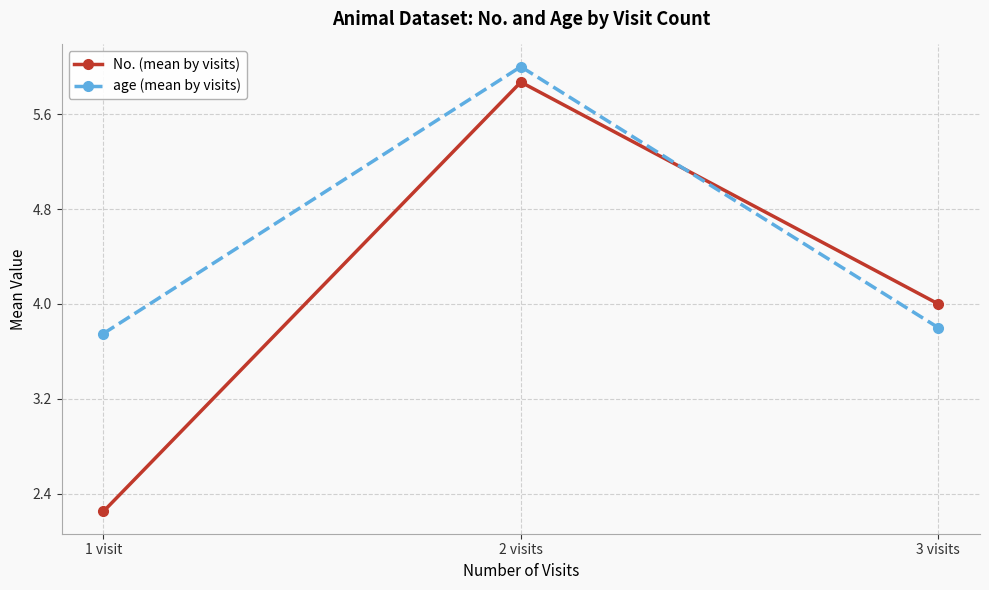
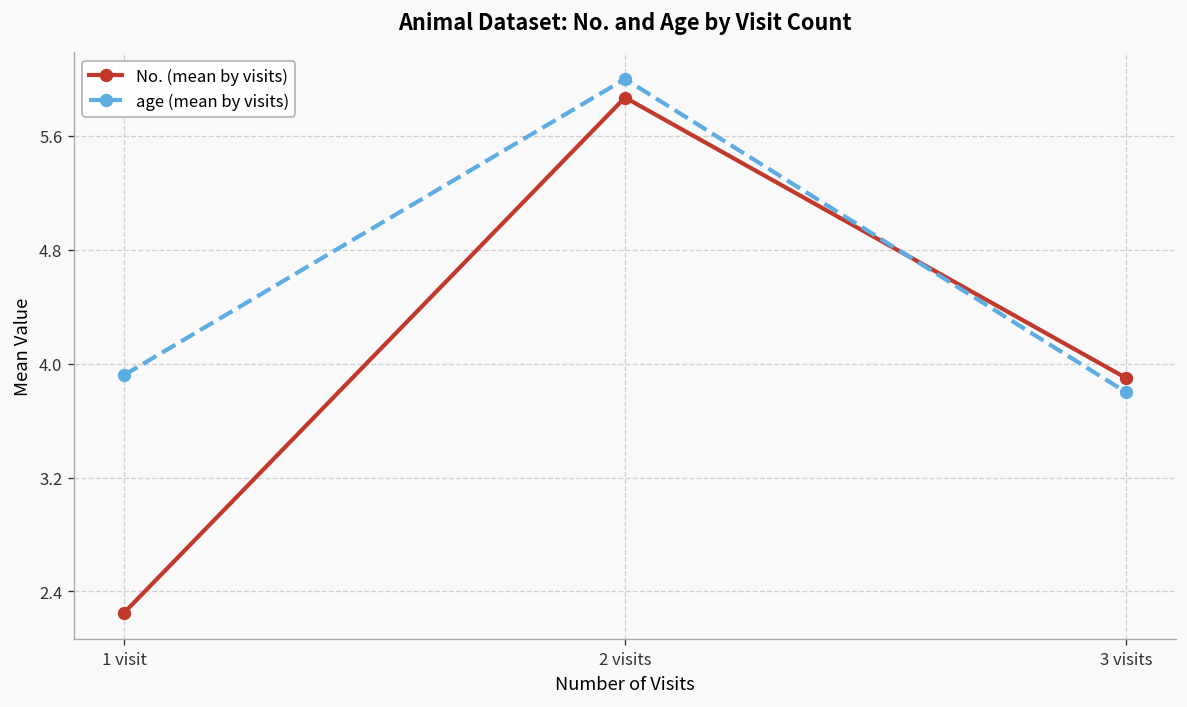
  {
    "No. (mean by visits)": {
      "1 visit": 2.25,
      "2 visits": 5.87,
-     "3 visits": 4.0
+     "3 visits": 3.9
    },
    "age (mean by visits)": {
-     "1 visit": 3.75,
+     "1 visit": 3.92,
      "2 visits": 6.00,
      "3 visits": 3.80
    }
  }
